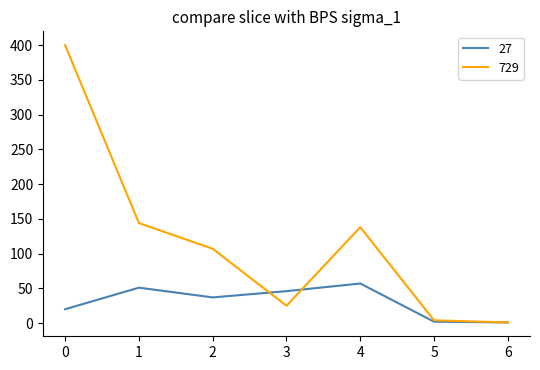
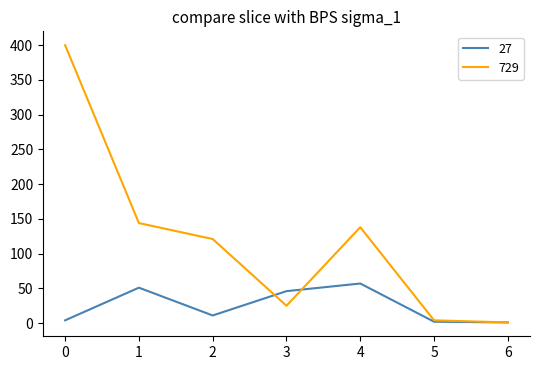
  {
    "27": {
-     "0": 20,
+     "0": 0,
      "1": 50,
-     "2": 40,
+     "2": 10,
      "3": 50,
      "4": 60
    },
    "729": {
      "0": 400,
      "1": 140,
-     "2": 110,
+     "2": 120,
      "3": 30,
      "4": 140
    }
  }
